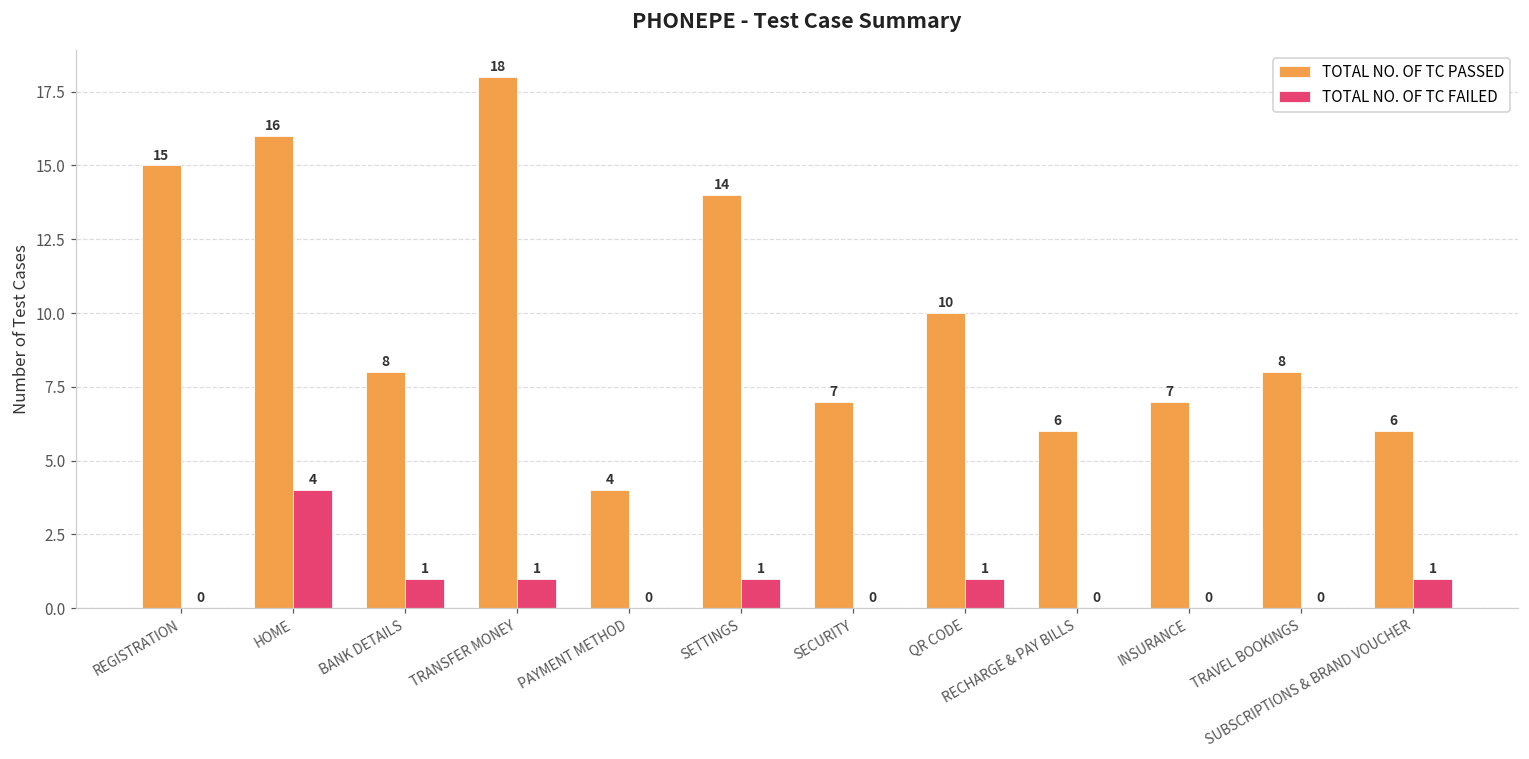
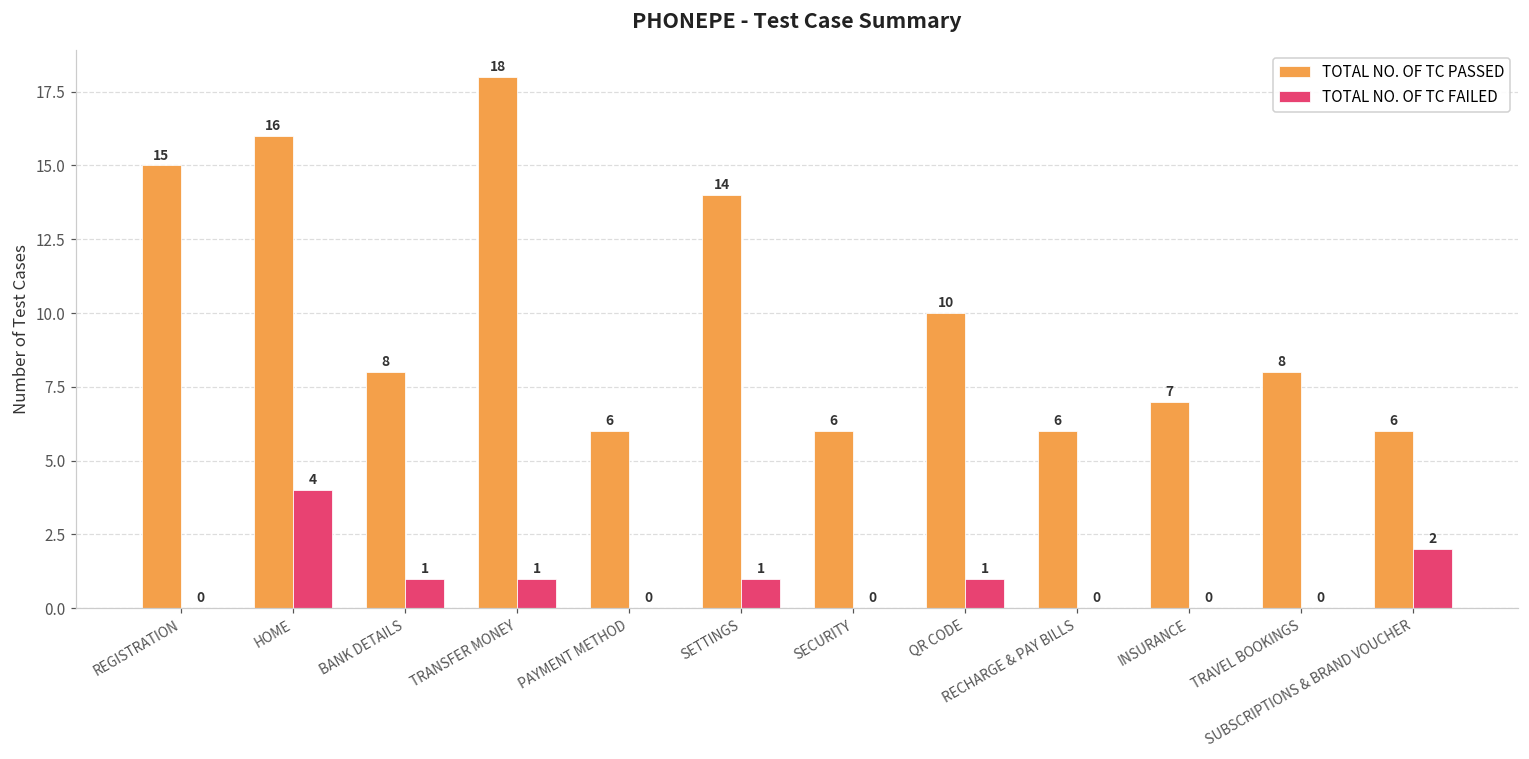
  {
    "TOTAL NO. OF TC PASSED": {
      "REGISTRATION": 15,
      "HOME": 16,
      "BANK DETAILS": 8,
      "TRANSFER MONEY": 18,
-     "PAYMENT METHOD": 4,
+     "PAYMENT METHOD": 6,
      "SETTINGS": 14,
-     "SECURITY": 7,
+     "SECURITY": 6,
      "QR CODE": 10,
      "RECHARGE & PAY BILLS": 6,
      "INSURANCE": 7,
      "TRAVEL BOOKINGS": 8,
      "SUBSCRIPTIONS & BRAND VOUCHER": 6
    },
    "TOTAL NO. OF TC FAILED": {
      "REGISTRATION": 0,
      "HOME": 4,
      "BANK DETAILS": 1,
      "TRANSFER MONEY": 1,
      "PAYMENT METHOD": 0,
      "SETTINGS": 1,
      "SECURITY": 0,
      "QR CODE": 1,
      "RECHARGE & PAY BILLS": 0,
      "INSURANCE": 0,
      "TRAVEL BOOKINGS": 0,
-     "SUBSCRIPTIONS & BRAND VOUCHER": 1
+     "SUBSCRIPTIONS & BRAND VOUCHER": 2
    }
  }
